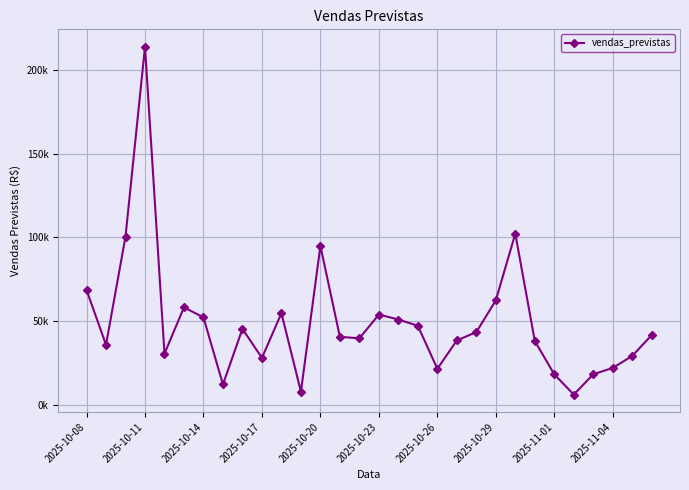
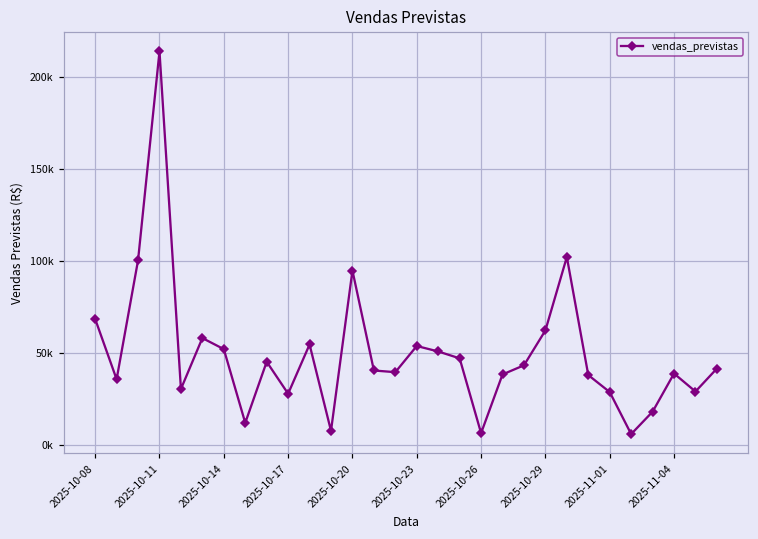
  {
    "2025-10-08": 69000,
    "2025-10-11": 214000,
    "2025-10-14": 52000,
    "2025-10-17": 28000,
    "2025-10-20": 95000,
    "2025-10-23": 54000,
-   "2025-10-26": 21000,
+   "2025-10-26": 7000,
    "2025-10-29": 62000,
-   "2025-11-01": 18000,
-   "2025-11-04": 22000
+   "2025-11-01": 29000,
+   "2025-11-04": 39000
  }
